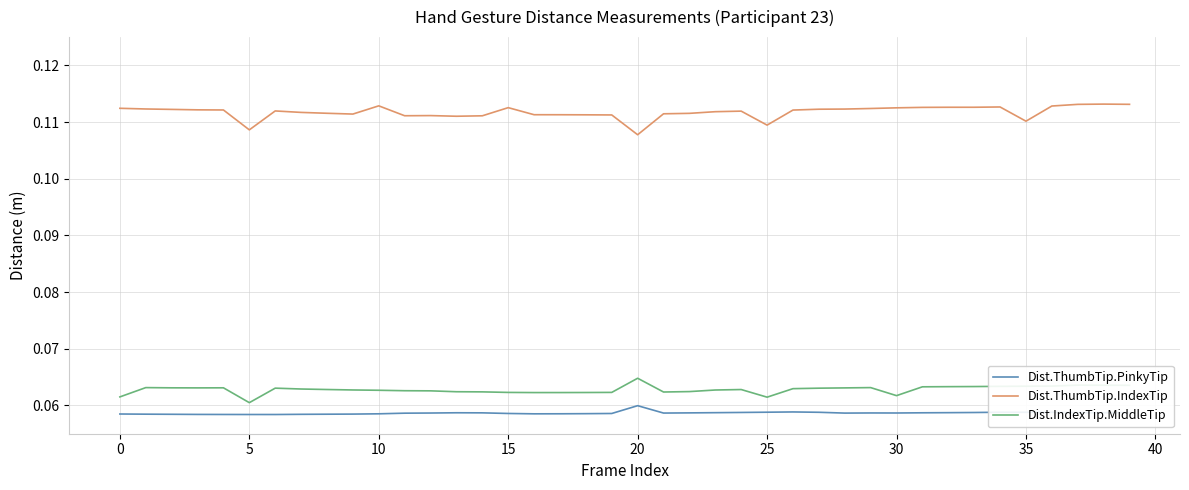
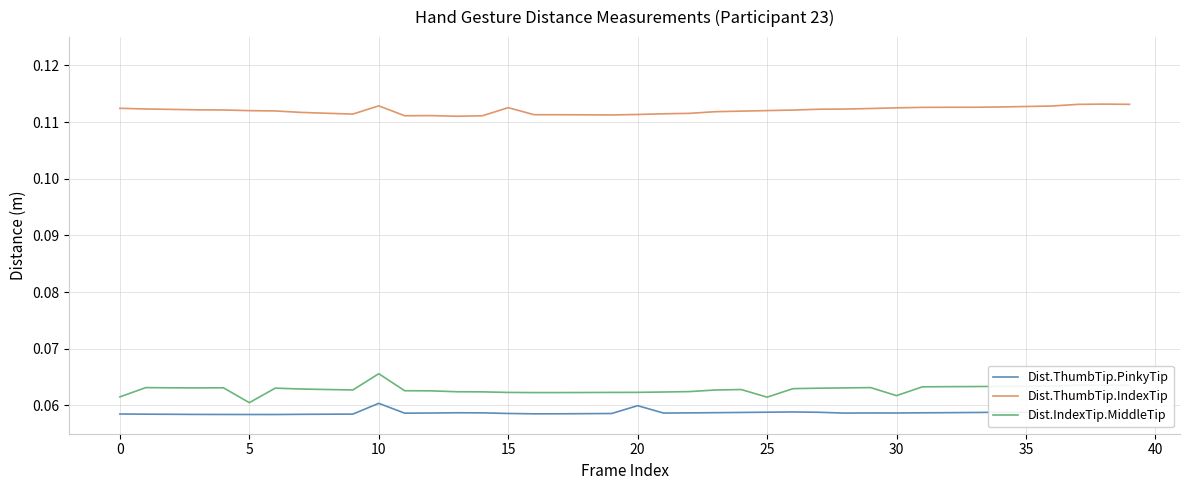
  {
    "Dist.ThumbTip.PinkyTip": {
      "0": 0.058,
      "5": 0.058,
-     "10": 0.059,
+     "10": 0.060,
      "15": 0.059,
      "20": 0.060,
      "25": 0.059,
      "30": 0.059
    },
    "Dist.ThumbTip.IndexTip": {
      "0": 0.112,
-     "5": 0.109,
+     "5": 0.112,
      "10": 0.113,
      "15": 0.113,
-     "20": 0.108,
-     "25": 0.109,
+     "20": 0.111,
+     "25": 0.112,
      "30": 0.113,
-     "35": 0.110
+     "35": 0.113
    },
    "Dist.IndexTip.MiddleTip": {
      "0": 0.061,
      "5": 0.060,
-     "10": 0.063,
+     "10": 0.066,
      "15": 0.062,
-     "20": 0.065,
+     "20": 0.062,
      "25": 0.061,
      "30": 0.062
    }
  }
